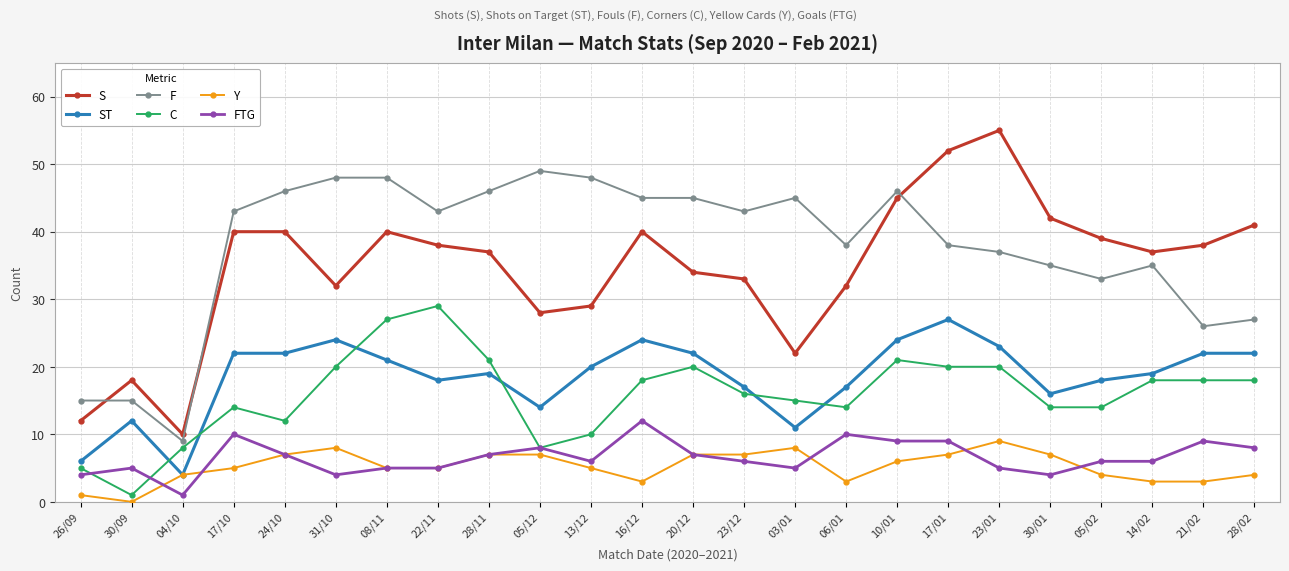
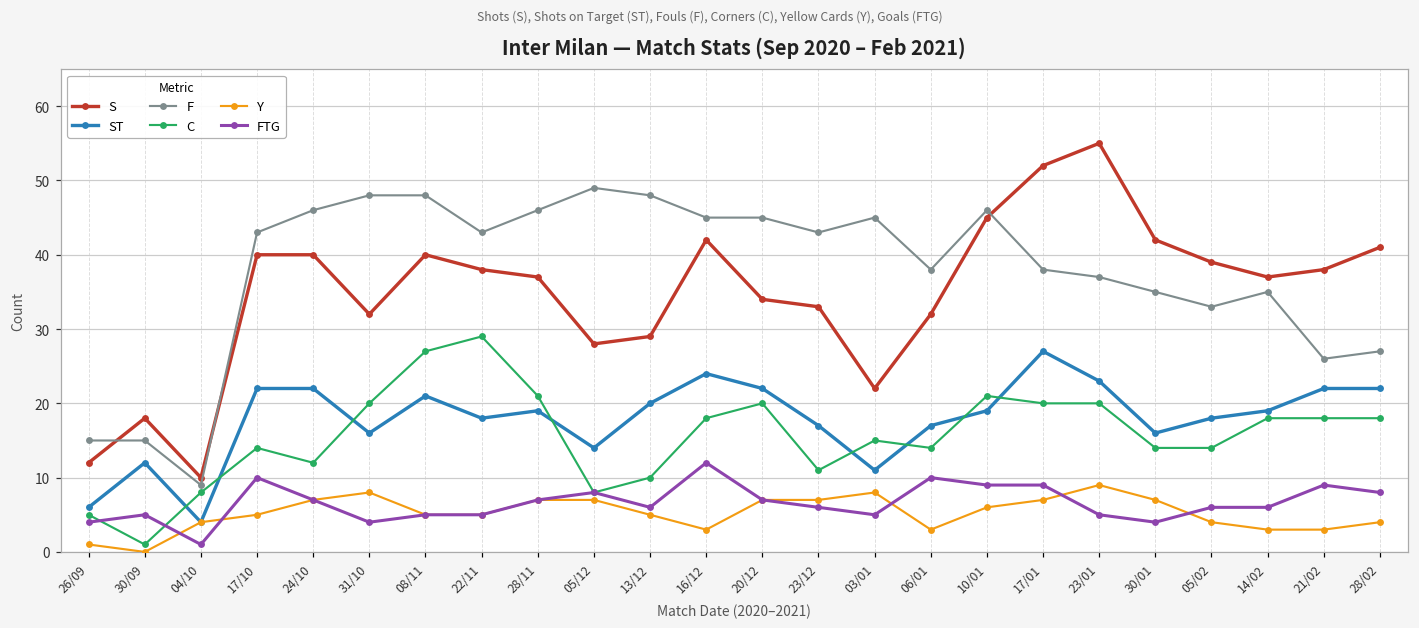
  {
    "S": {
      "26/09": 12,
      "30/09": 18,
      "04/10": 10,
      "17/10": 40,
      "24/10": 40,
      "31/10": 32,
      "08/11": 40,
      "22/11": 38,
      "28/11": 37,
      "05/12": 28,
      "13/12": 29,
-     "16/12": 40,
+     "16/12": 42,
      "20/12": 34,
      "23/12": 33,
      "03/01": 22,
      "06/01": 32,
      "10/01": 45,
      "17/01": 52,
      "23/01": 55,
      "30/01": 42,
      "05/02": 39,
      "14/02": 37,
      "21/02": 38,
      "28/02": 41
    },
    "ST": {
      "26/09": 6,
      "30/09": 12,
      "17/10": 22,
      "24/10": 22,
-     "31/10": 24,
+     "31/10": 16,
      "08/11": 21,
      "22/11": 18,
      "28/11": 19,
      "05/12": 14,
      "13/12": 20,
      "16/12": 24,
      "20/12": 22,
      "23/12": 17,
      "03/01": 11,
      "06/01": 17,
-     "10/01": 24,
+     "10/01": 19,
      "17/01": 27,
      "23/01": 23,
      "30/01": 16,
      "05/02": 18,
      "14/02": 19,
      "21/02": 22,
      "28/02": 22
    },
    "F": {
      "26/09": 15,
      "30/09": 15,
      "04/10": 9,
      "17/10": 43,
      "24/10": 46,
      "31/10": 48,
      "08/11": 48,
      "22/11": 43,
      "28/11": 46,
      "05/12": 49,
      "13/12": 48,
      "16/12": 45,
      "20/12": 45,
      "23/12": 43,
      "03/01": 45,
      "06/01": 38,
      "10/01": 46,
      "17/01": 38,
      "23/01": 37,
      "30/01": 35,
      "05/02": 33,
      "14/02": 35,
      "21/02": 26,
      "28/02": 27
    },
    "C": {
      "26/09": 5,
      "30/09": 1,
      "04/10": 8,
      "17/10": 14,
      "24/10": 12,
      "31/10": 20,
      "08/11": 27,
      "22/11": 29,
      "28/11": 21,
      "13/12": 10,
      "16/12": 18,
      "20/12": 20,
-     "23/12": 16,
+     "23/12": 11,
      "03/01": 15,
      "06/01": 14,
      "10/01": 21,
      "17/01": 20,
      "23/01": 20,
      "30/01": 14,
      "05/02": 14,
      "14/02": 18,
      "21/02": 18,
      "28/02": 18
    },
    "Y": {
      "26/09": 1,
      "30/09": 0,
      "17/10": 5,
      "31/10": 8,
      "05/12": 7,
      "13/12": 5,
      "16/12": 3,
      "23/12": 7,
      "03/01": 8,
      "06/01": 3,
      "10/01": 6,
      "17/01": 7,
      "23/01": 9,
      "30/01": 7,
      "05/02": 4,
      "14/02": 3,
      "21/02": 3,
      "28/02": 4
    },
    "FTG": {
      "26/09": 4,
      "30/09": 5,
      "04/10": 1,
      "17/10": 10,
      "31/10": 4,
      "13/12": 6,
      "16/12": 12,
      "23/12": 6,
      "03/01": 5,
      "06/01": 10,
      "10/01": 9,
      "17/01": 9,
      "23/01": 5,
      "30/01": 4,
      "05/02": 6,
      "14/02": 6,
      "21/02": 9,
      "28/02": 8
    }
  }
